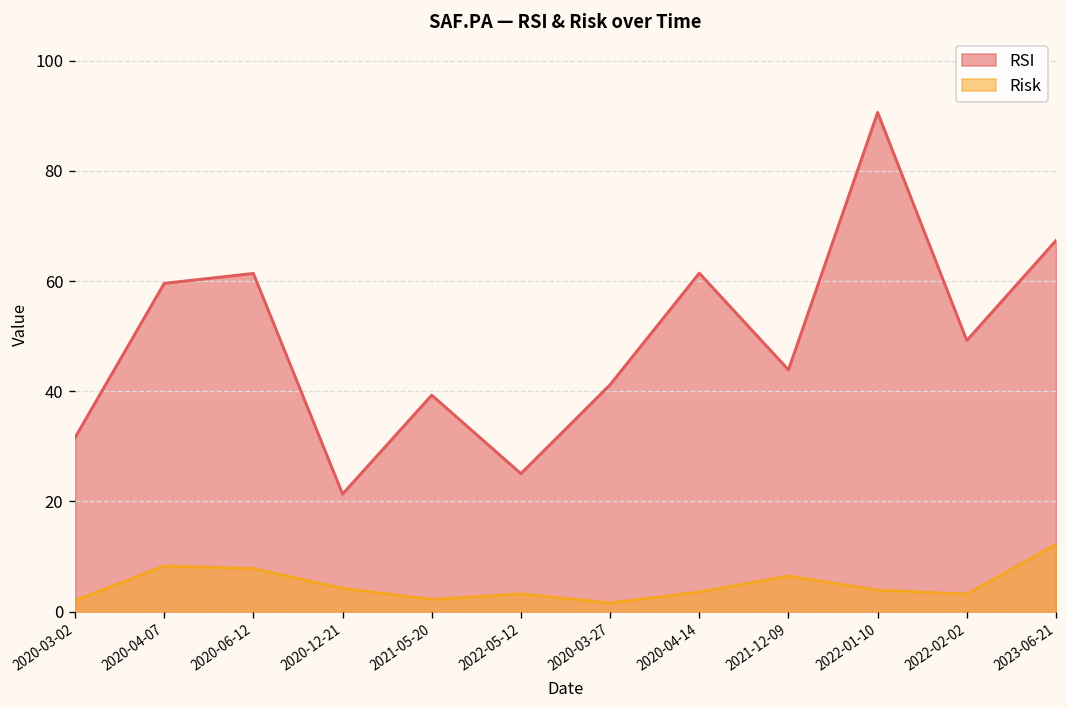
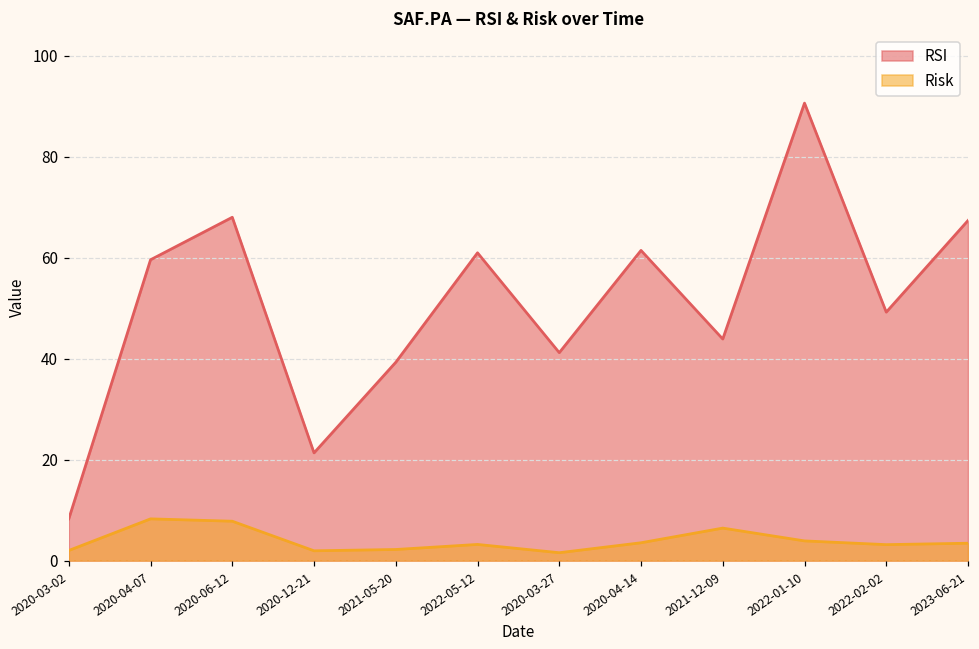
  {
    "RSI": {
-     "2020-03-02": 32,
+     "2020-03-02": 8,
      "2020-04-07": 60,
-     "2020-06-12": 61,
+     "2020-06-12": 68,
      "2020-12-21": 21,
      "2021-05-20": 39,
-     "2022-05-12": 25,
+     "2022-05-12": 61,
      "2020-03-27": 41,
      "2020-04-14": 61,
      "2021-12-09": 44,
      "2022-01-10": 91,
      "2022-02-02": 49,
      "2023-06-21": 67
    },
    "Risk": {
      "2020-03-02": 2,
      "2020-04-07": 8,
      "2020-06-12": 8,
-     "2020-12-21": 4,
+     "2020-12-21": 2,
      "2021-05-20": 2,
      "2022-05-12": 3,
      "2020-03-27": 2,
      "2020-04-14": 4,
      "2021-12-09": 6,
      "2022-01-10": 4,
      "2022-02-02": 3,
-     "2023-06-21": 12
+     "2023-06-21": 3
    }
  }
